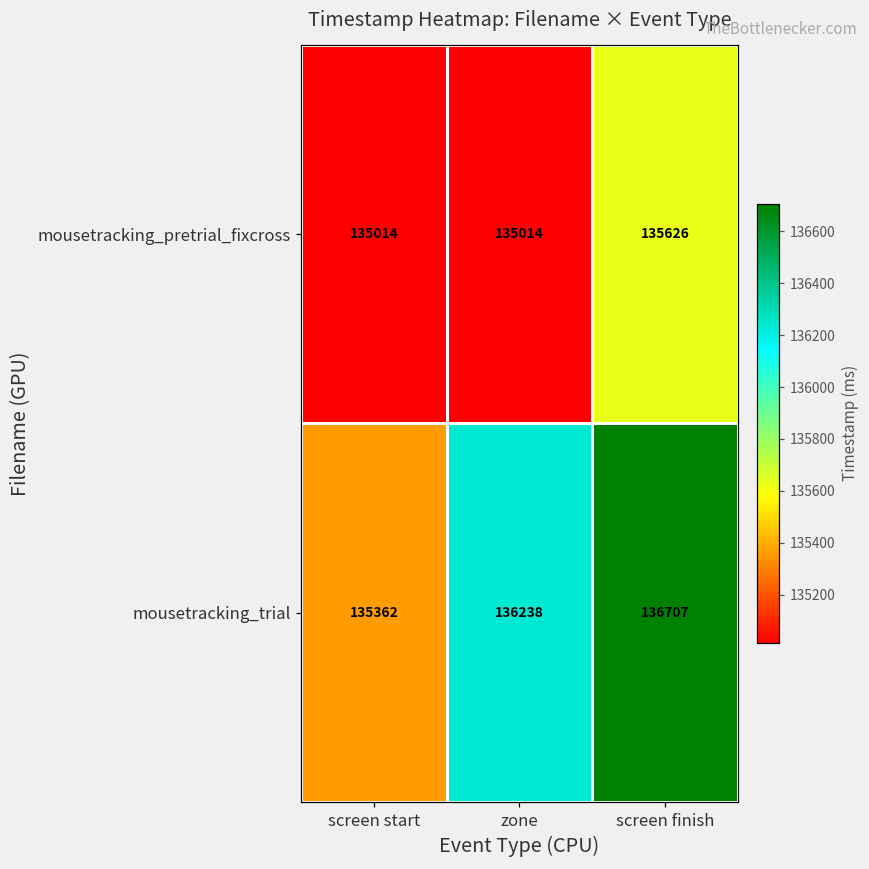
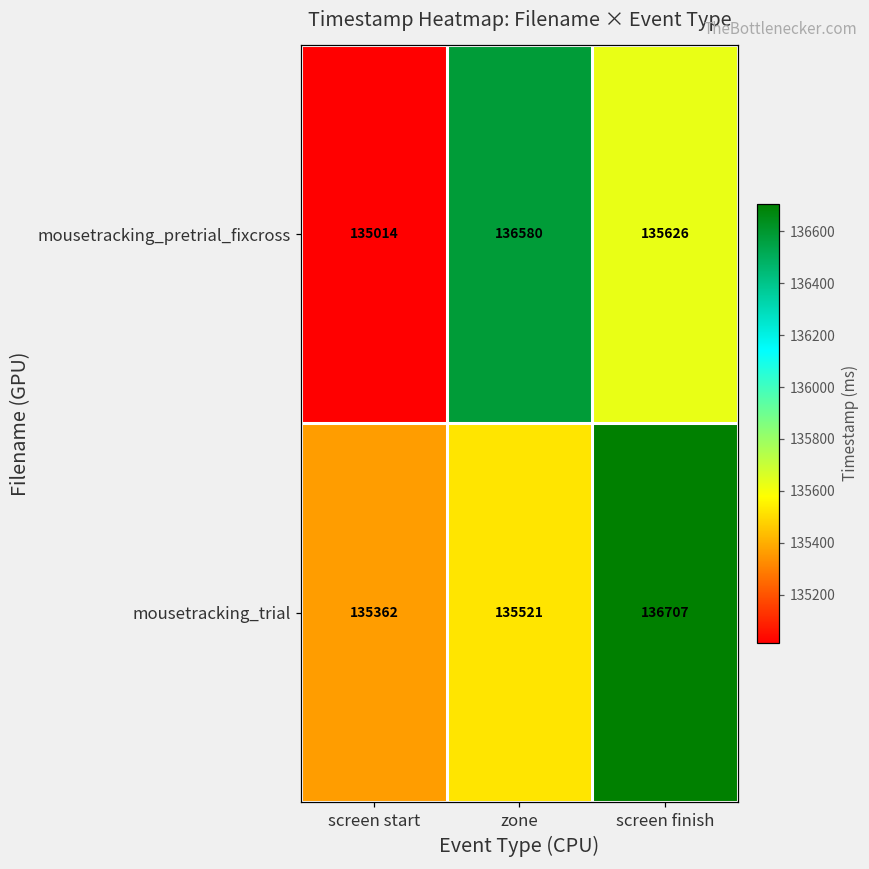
  {
    "mousetracking_pretrial_fixcross": {
      "screen start": 135014,
-     "zone": 135014,
+     "zone": 136580,
      "screen finish": 135626
    },
    "mousetracking_trial": {
      "screen start": 135362,
-     "zone": 136238,
+     "zone": 135521,
      "screen finish": 136707
    }
  }
